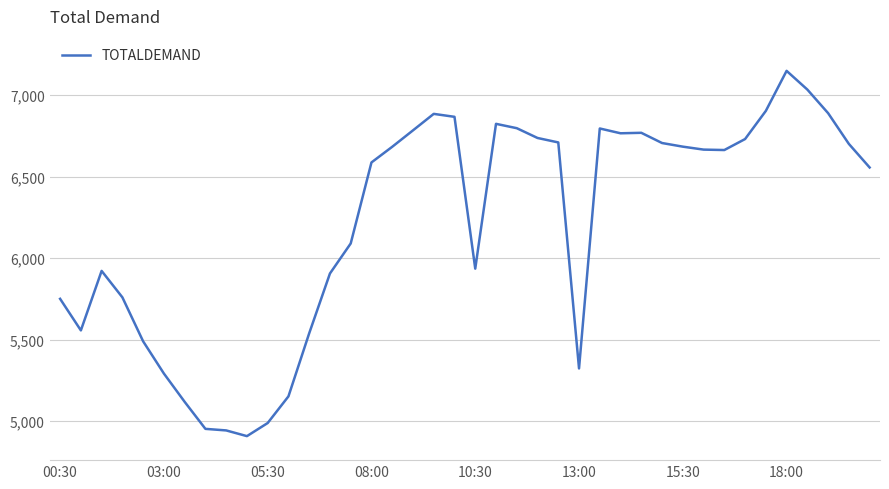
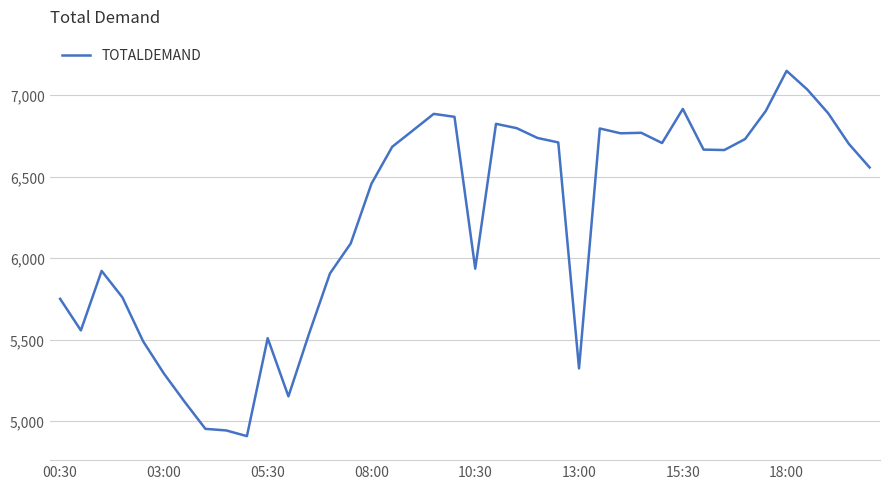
  {
    "00:30": "5,750",
    "03:00": "5,290",
-   "05:30": "4,990",
-   "08:00": "6,590",
+   "05:30": "5,510",
+   "08:00": "6,460",
    "10:30": "5,940",
    "13:00": "5,320",
-   "15:30": "6,680",
+   "15:30": "6,920",
    "18:00": "7,150"
  }
